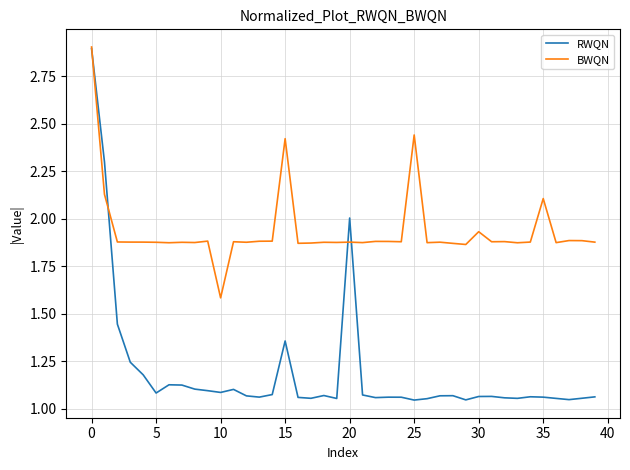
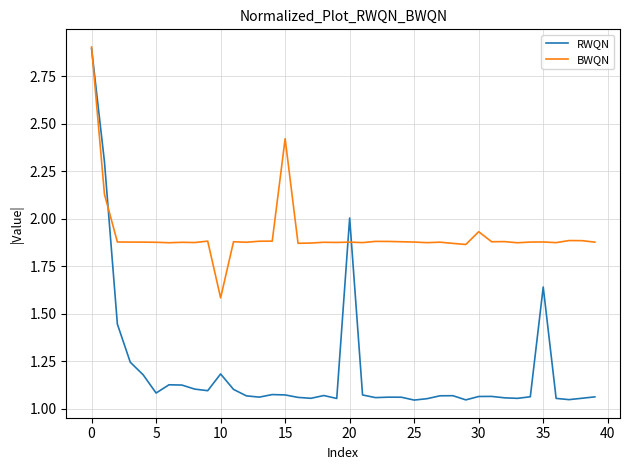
  {
    "RWQN": {
      "5": 1.08,
-     "10": 1.08,
-     "15": 1.36,
+     "10": 1.18,
+     "15": 1.07,
      "20": 2.00,
      "25": 1.04,
      "30": 1.06,
-     "35": 1.06
+     "35": 1.64
    },
    "BWQN": {
      "5": 1.88,
      "10": 1.58,
      "15": 2.42,
      "20": 1.88,
-     "25": 2.44,
+     "25": 1.88,
      "30": 1.93,
-     "35": 2.11
+     "35": 1.88
    }
  }
